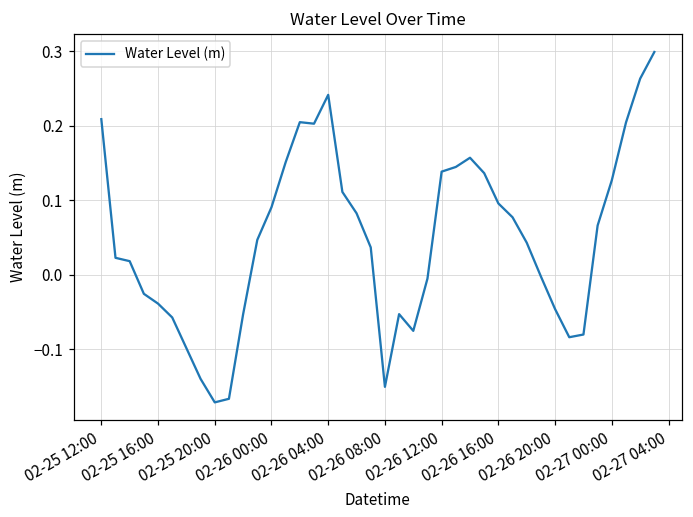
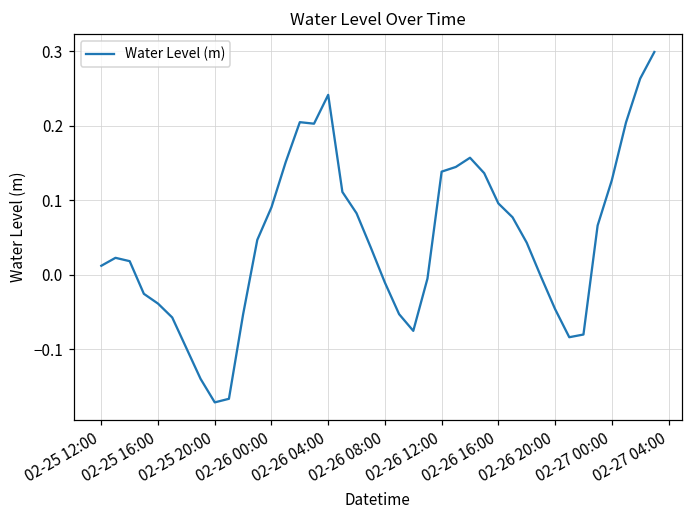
  {
-   "02-25 12:00": 0.21,
+   "02-25 12:00": 0.01,
    "02-25 16:00": -0.04,
    "02-25 20:00": -0.17,
    "02-26 00:00": 0.09,
    "02-26 04:00": 0.24,
-   "02-26 08:00": -0.15,
+   "02-26 08:00": -0.01,
    "02-26 12:00": 0.14,
    "02-26 16:00": 0.10,
    "02-26 20:00": -0.05,
    "02-27 00:00": 0.13
  }
